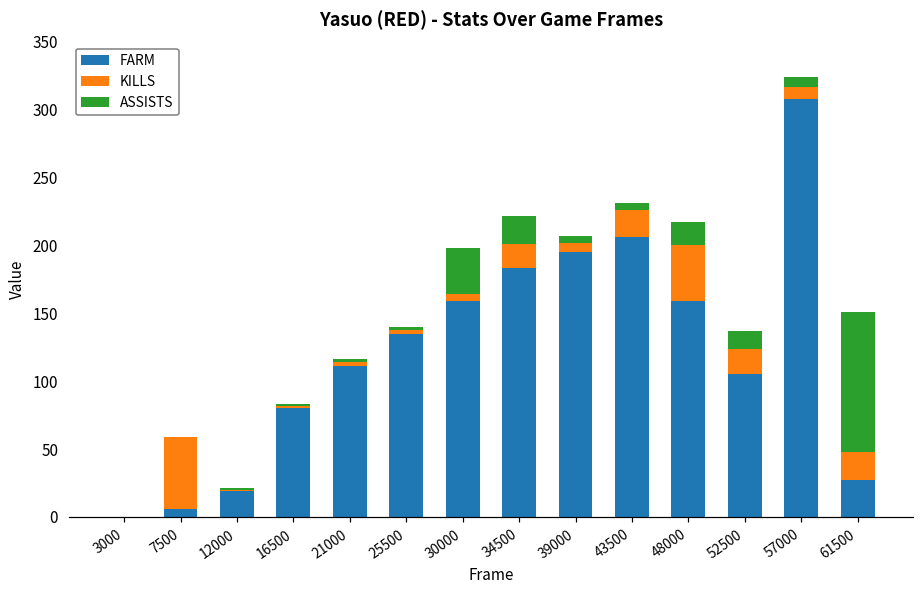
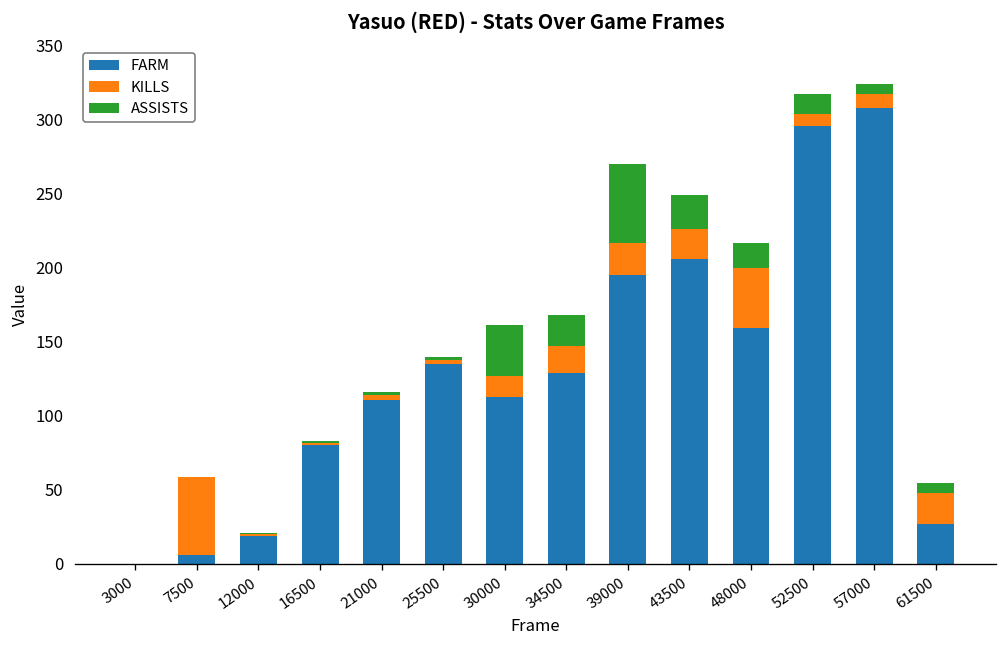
  {
    "FARM": {
      "3000": 0,
      "7500": 6,
      "12000": 19,
      "16500": 80,
      "21000": 111,
      "25500": 135,
-     "30000": 159,
-     "34500": 183,
+     "30000": 113,
+     "34500": 129,
      "39000": 195,
      "43500": 206,
      "48000": 159,
-     "52500": 105,
+     "52500": 296,
      "57000": 308,
      "61500": 27
    },
    "KILLS": {
      "3000": 0,
      "7500": 53,
      "21000": 3,
      "25500": 3,
-     "30000": 5,
+     "30000": 14,
      "34500": 18,
-     "39000": 7,
+     "39000": 22,
      "43500": 20,
      "48000": 41,
-     "52500": 19,
+     "52500": 8,
      "57000": 9,
      "61500": 21
    },
    "ASSISTS": {
      "3000": 0,
      "7500": 0,
      "30000": 34,
      "34500": 21,
-     "39000": 5,
-     "43500": 5,
+     "39000": 53,
+     "43500": 23,
      "48000": 17,
      "52500": 13,
      "57000": 7,
-     "61500": 103
+     "61500": 7
    }
  }
